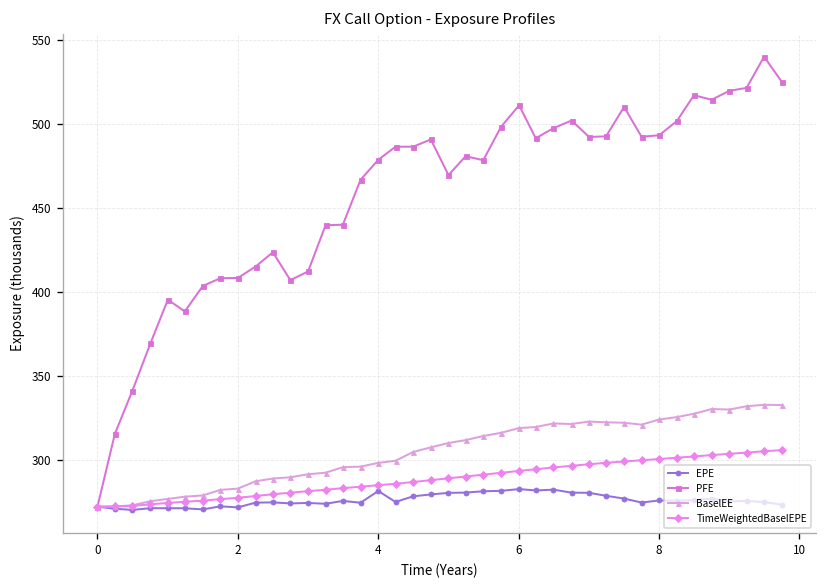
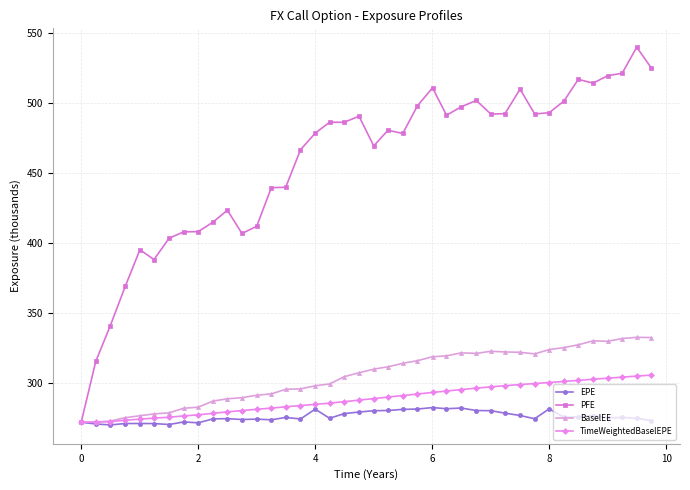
  {
    "EPE": {
      "2": 272,
      "4": 282,
-     "8": 276
+     "8": 282
    }
  }
